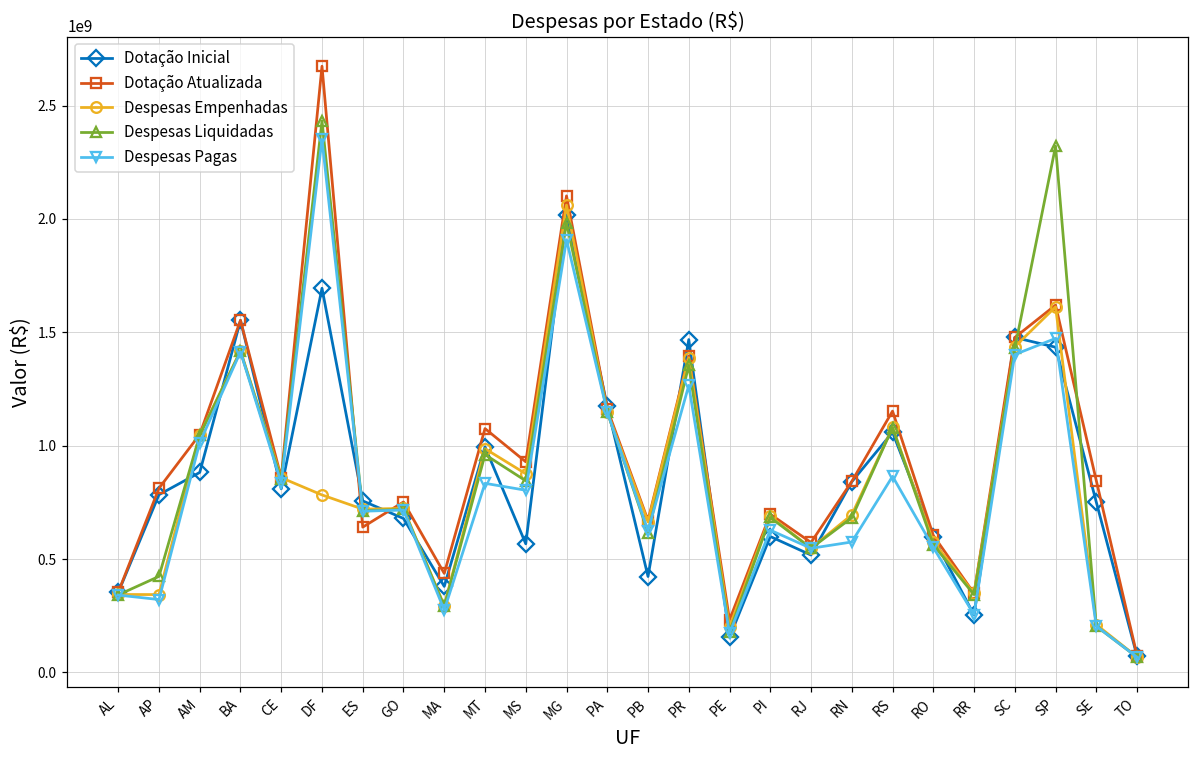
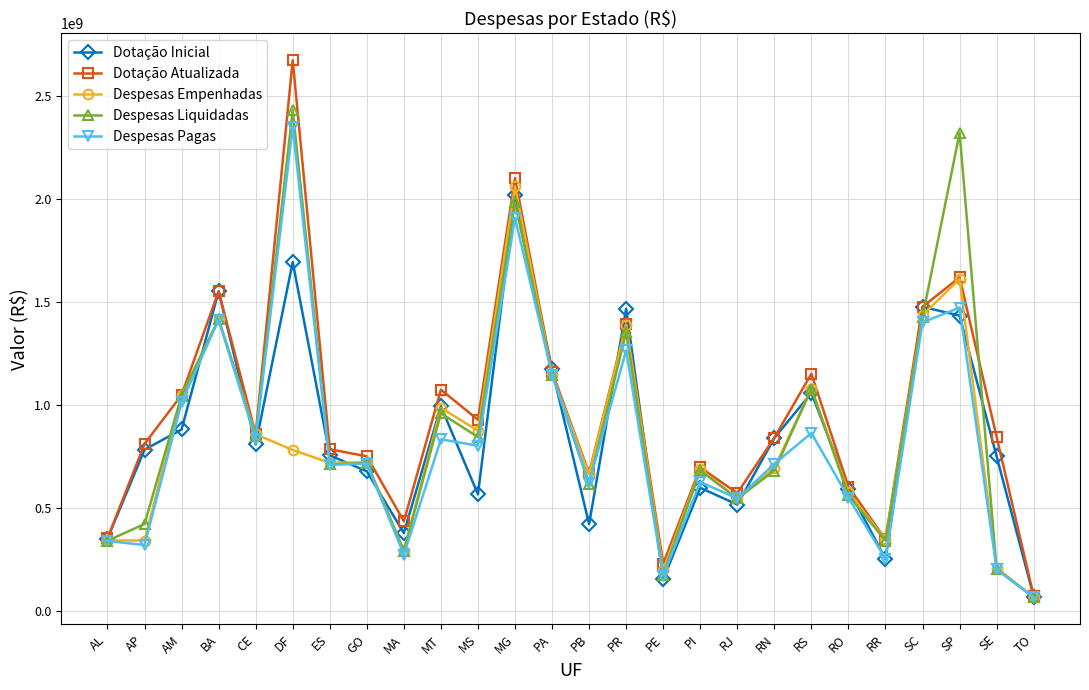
  {
    "Dotação Inicial": {
      "AP": 780000000,
      "AM": 880000000,
      "CE": 810000000,
      "DF": 1690000000,
      "ES": 760000000,
      "GO": 680000000,
      "MA": 380000000,
      "MS": 570000000,
      "MG": 2020000000,
      "PB": 420000000,
      "PR": 1470000000,
      "PE": 150000000,
      "PI": 600000000,
      "RJ": 520000000,
      "RS": 1060000000,
      "SP": 1430000000,
      "SE": 750000000
    },
    "Dotação Atualizada": {
      "AP": 810000000,
      "DF": 2670000000,
-     "ES": 640000000,
+     "ES": 790000000,
      "GO": 750000000,
      "MA": 440000000,
      "MT": 1080000000,
      "MS": 930000000,
      "MG": 2100000000,
      "PE": 230000000,
      "RJ": 570000000,
      "RS": 1150000000,
      "SE": 850000000
    },
    "Despesas Empenhadas": {
      "AP": 340000000,
      "DF": 780000000,
      "MS": 880000000,
      "MG": 2060000000,
      "PE": 200000000,
      "RN": 690000000,
      "RO": 580000000
    },
    "Despesas Liquidadas": {
      "AP": 420000000,
      "DF": 2430000000,
      "MT": 960000000,
      "MS": 840000000,
      "MG": 1980000000,
      "PR": 1350000000,
      "RN": 680000000,
      "SP": 2320000000
    },
    "Despesas Pagas": {
      "AP": 320000000,
      "AM": 1010000000,
      "CE": 840000000,
      "DF": 2350000000,
      "MA": 270000000,
      "MT": 830000000,
      "MS": 800000000,
      "MG": 1910000000,
      "PR": 1270000000,
      "PI": 630000000,
-     "RN": 580000000,
+     "RN": 720000000,
      "RS": 860000000,
      "SC": 1400000000,
      "SP": 1470000000
    }
  }
